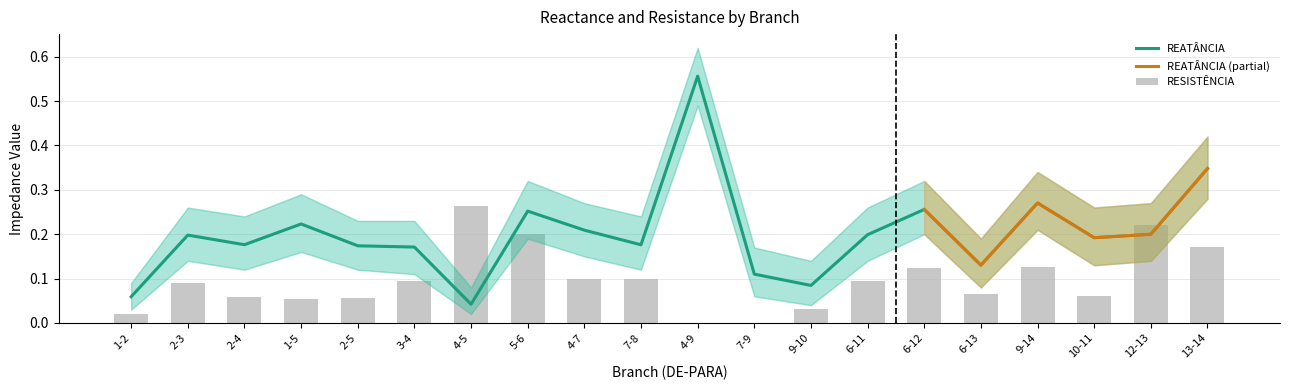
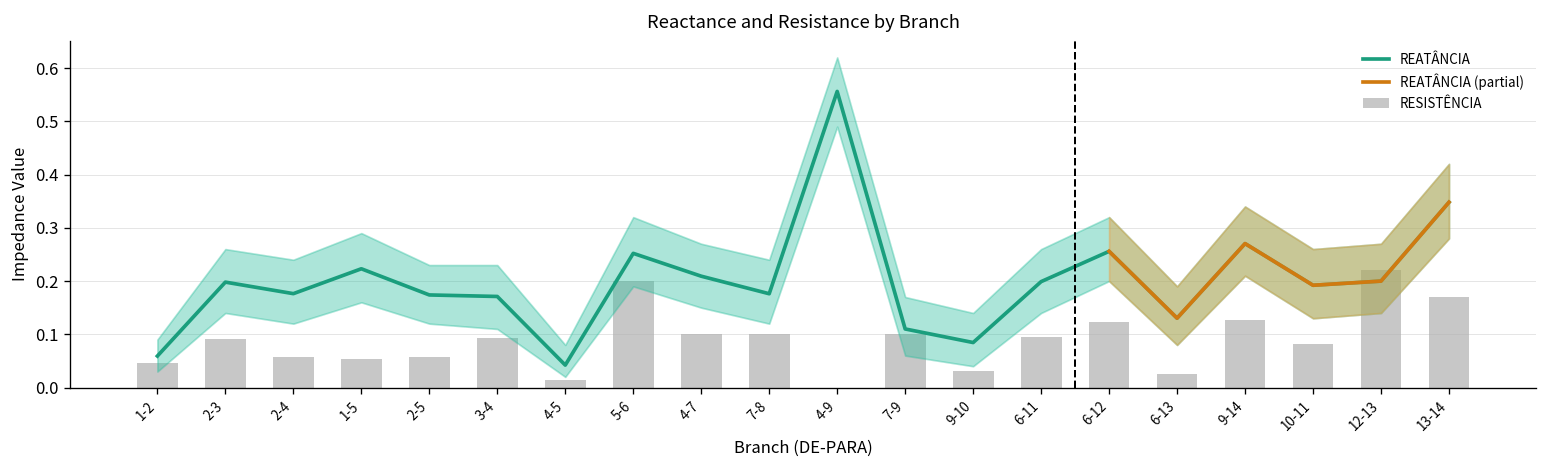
  {
    "RESISTÊNCIA": {
-     "1-2": 0.02,
+     "1-2": 0.05,
      "2-3": 0.09,
      "2-4": 0.06,
      "1-5": 0.05,
      "2-5": 0.06,
      "3-4": 0.09,
-     "4-5": 0.26,
+     "4-5": 0.01,
      "5-6": 0.20,
      "4-7": 0.10,
      "7-8": 0.10,
      "4-9": 0.00,
-     "7-9": 0.0,
+     "7-9": 0.1,
      "9-10": 0.03,
      "6-11": 0.09,
      "6-12": 0.12,
-     "6-13": 0.07,
+     "6-13": 0.03,
      "9-14": 0.13,
-     "10-11": 0.06,
+     "10-11": 0.08,
      "12-13": 0.22,
      "13-14": 0.17
    }
  }
